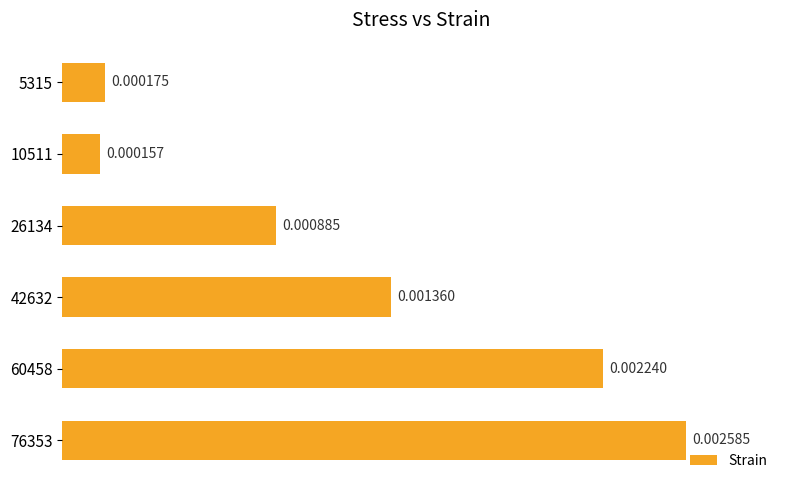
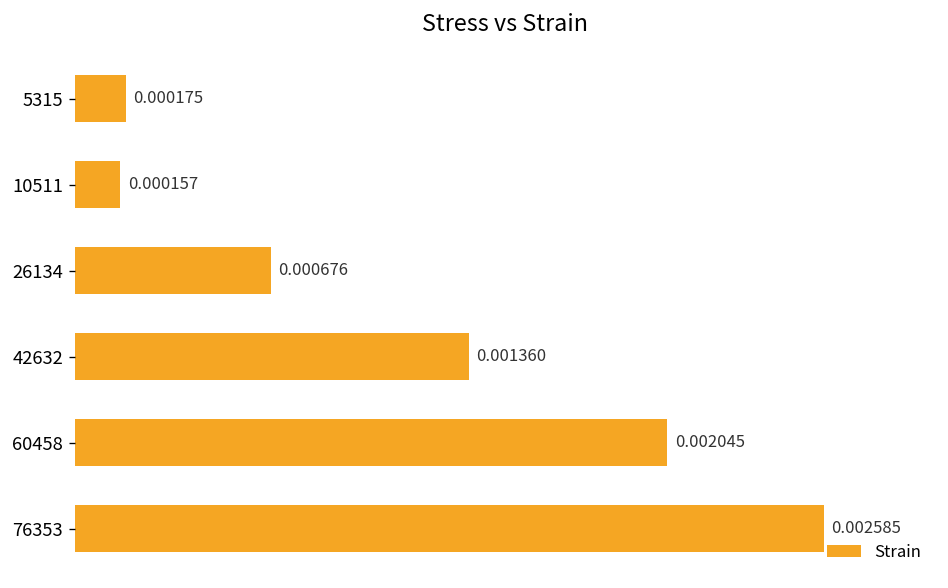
  {
    "5315": 0.000175,
    "10511": 0.000157,
-   "26134": 0.000885,
+   "26134": 0.000676,
    "42632": 0.001360,
-   "60458": 0.002240,
+   "60458": 0.002045,
    "76353": 0.002585
  }
